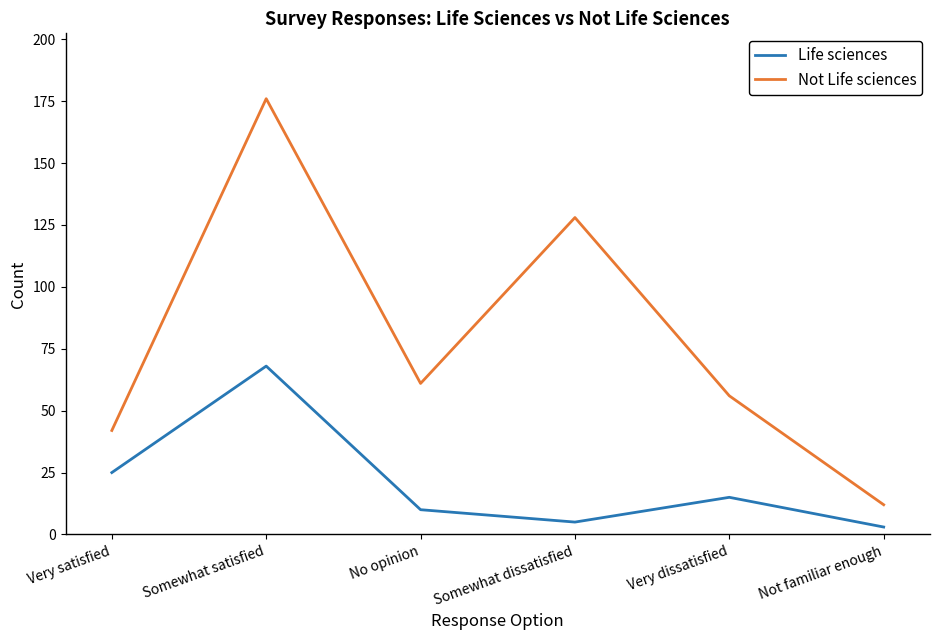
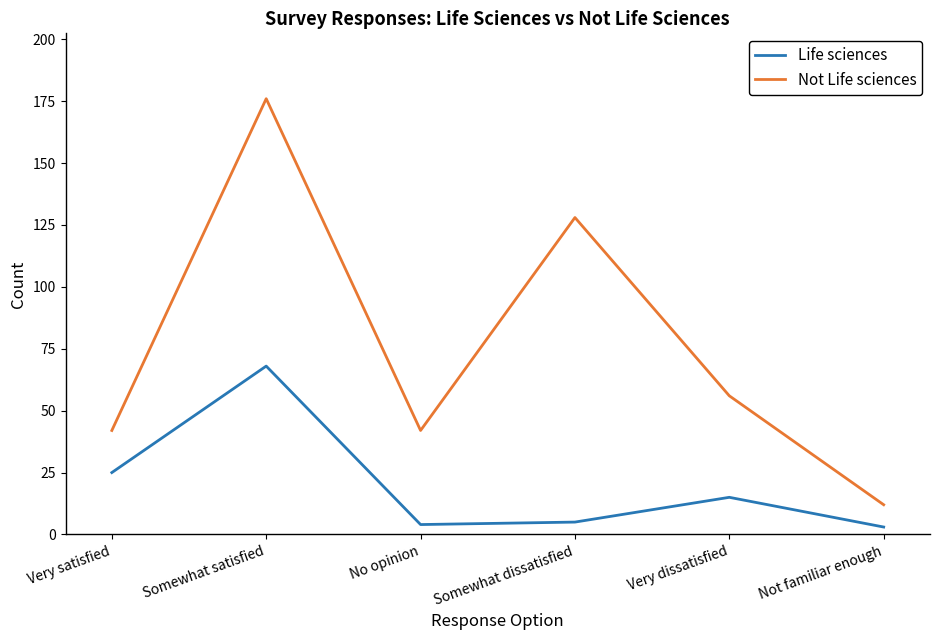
  {
    "Life sciences": {
      "Very satisfied": 25,
      "Somewhat satisfied": 68,
-     "No opinion": 10,
+     "No opinion": 4,
      "Somewhat dissatisfied": 5,
      "Very dissatisfied": 15,
      "Not familiar enough": 3
    },
    "Not Life sciences": {
      "Very satisfied": 42,
      "Somewhat satisfied": 176,
-     "No opinion": 61,
+     "No opinion": 42,
      "Somewhat dissatisfied": 128,
      "Very dissatisfied": 56,
      "Not familiar enough": 12
    }
  }
